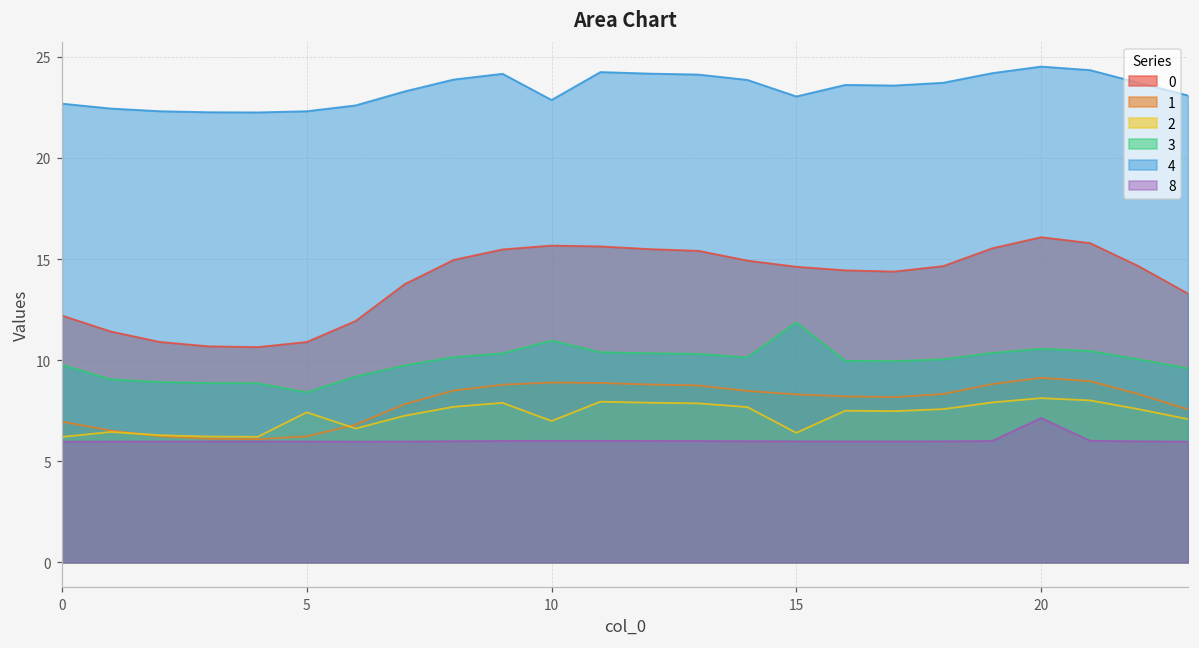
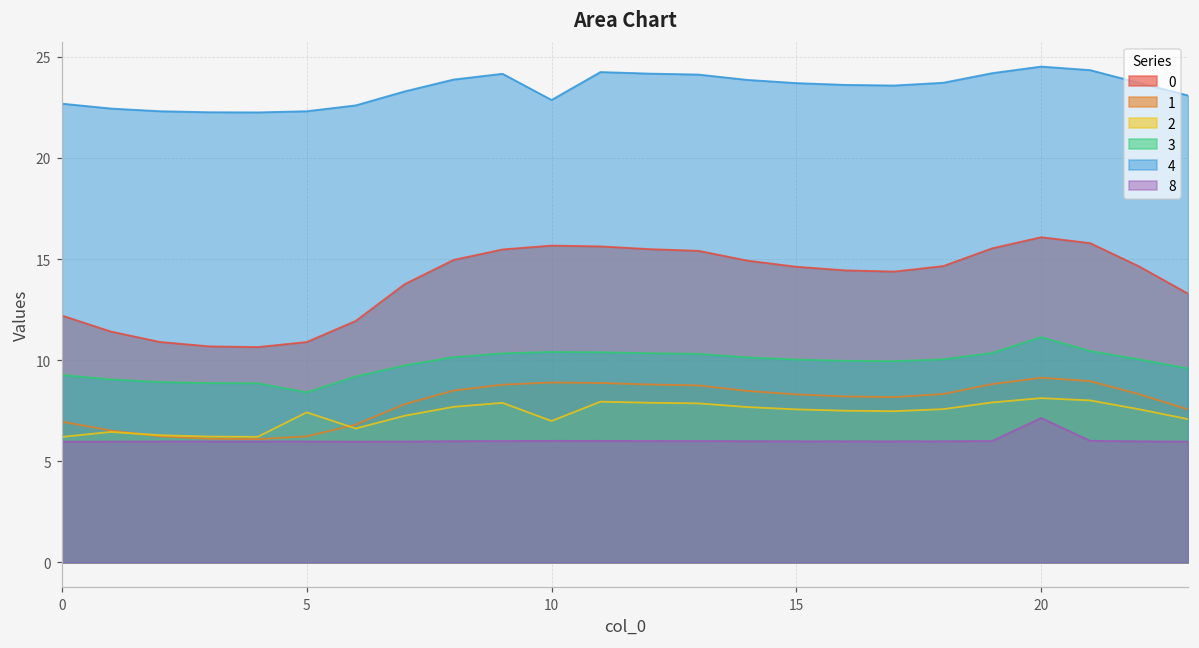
  {
    "2": {
      "0": 6.2,
      "5": 7.4,
      "10": 7.0,
-     "15": 6.4,
+     "15": 7.6,
      "20": 8.1
    },
    "3": {
-     "0": 9.8,
+     "0": 9.3,
      "5": 8.4,
-     "10": 11.0,
-     "15": 11.9,
-     "20": 10.6
+     "10": 10.4,
+     "15": 10.0,
+     "20": 11.1
    },
    "4": {
      "0": 22.7,
      "5": 22.3,
      "10": 22.9,
-     "15": 23.0,
+     "15": 23.7,
      "20": 24.5
    },
    "8": {
      "0": 6.0,
      "5": 6.0,
      "10": 6.0,
      "15": 6.0,
      "20": 7.1
    }
  }
